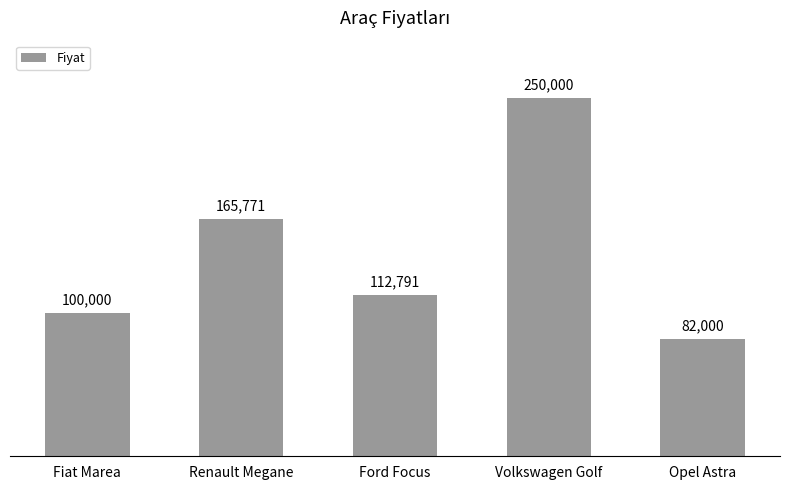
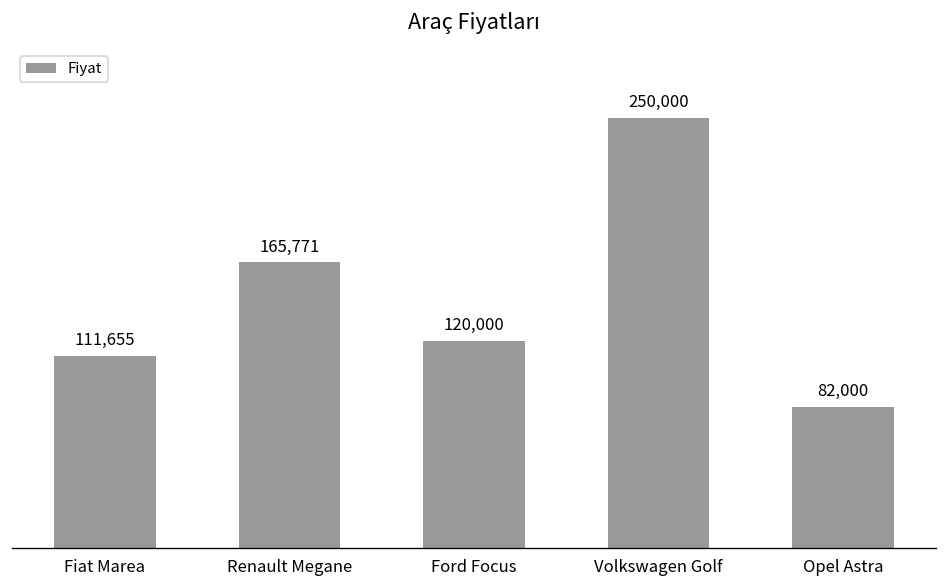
  {
-   "Fiat Marea": "100,000",
+   "Fiat Marea": "111,655",
    "Renault Megane": "165,771",
-   "Ford Focus": "112,791",
+   "Ford Focus": "120,000",
    "Volkswagen Golf": "250,000",
    "Opel Astra": "82,000"
  }
